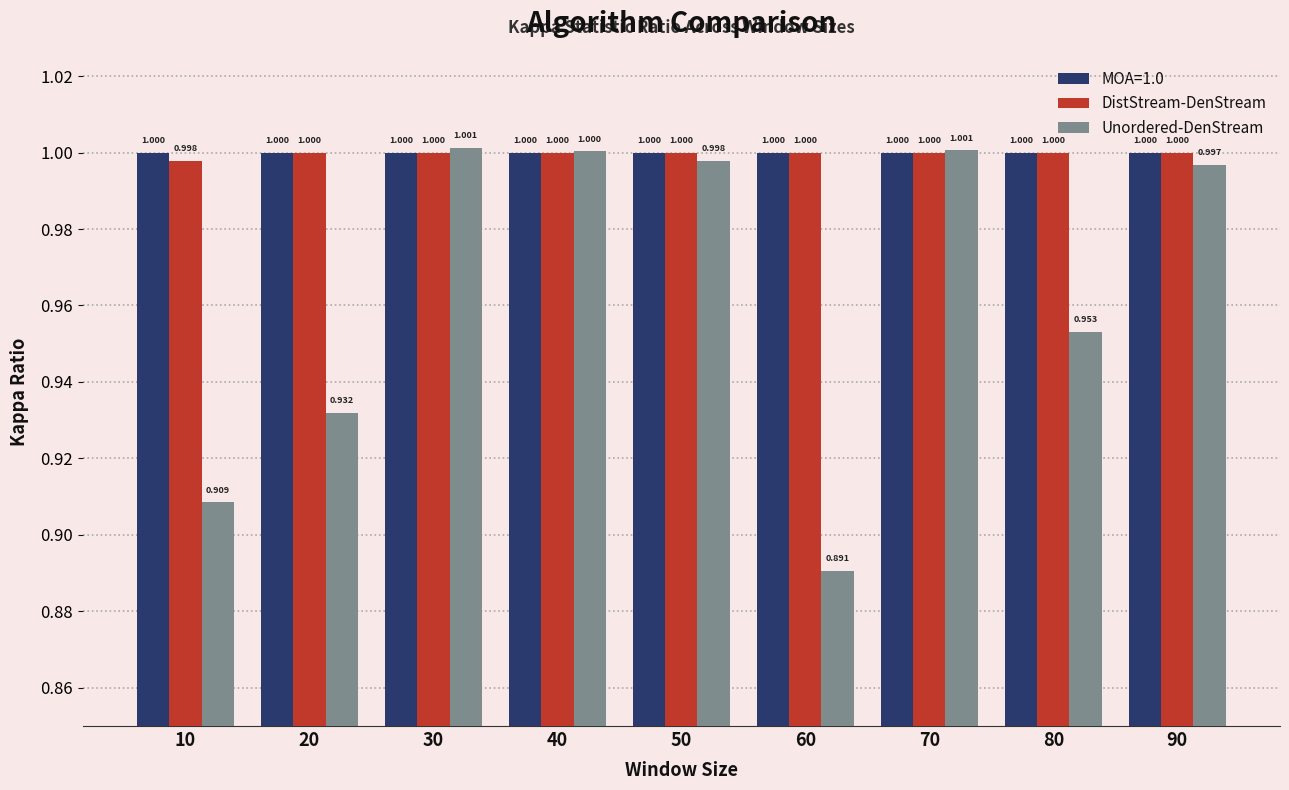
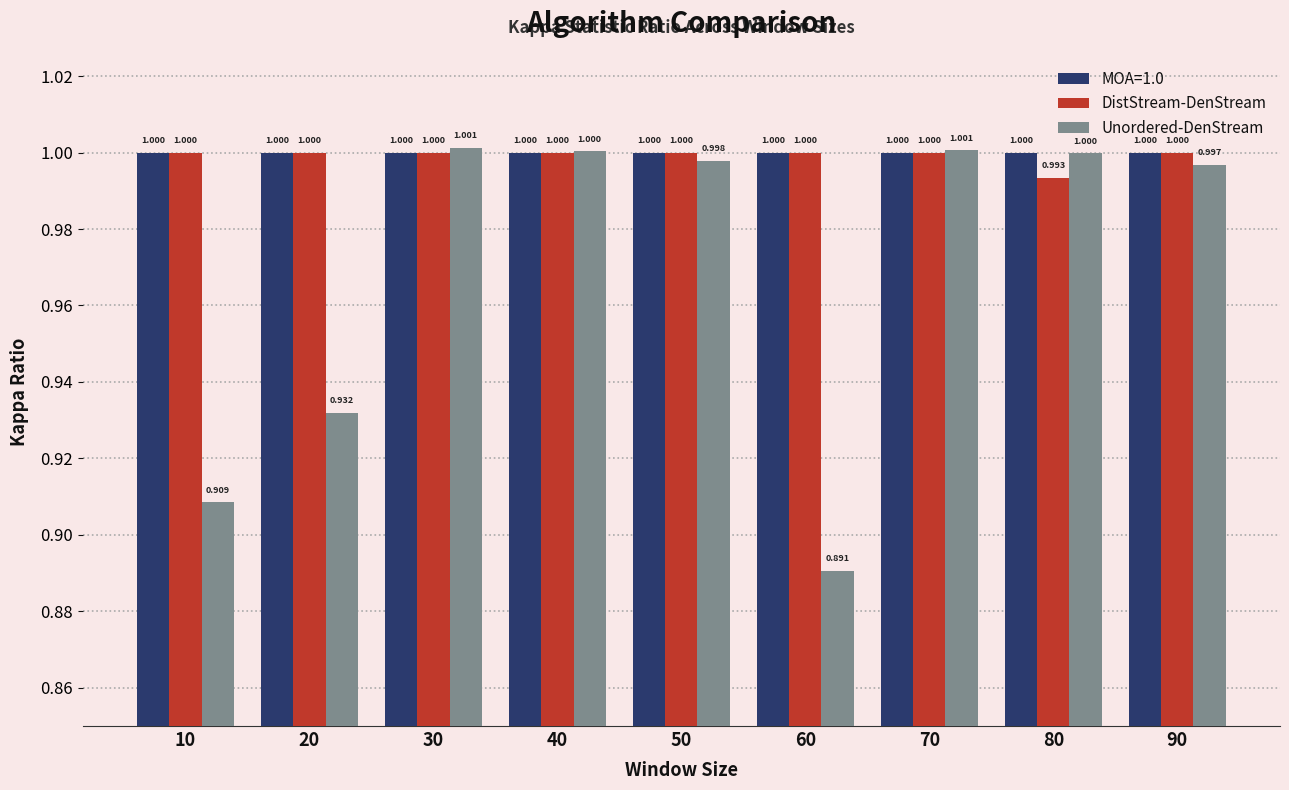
  {
    "MOA=1.0": {
      "10": 1.000,
      "20": 1.000,
      "30": 1.000,
      "40": 1.000,
      "50": 1.000,
      "60": 1.000,
      "70": 1.000,
      "80": 1.000,
      "90": 1.000
    },
    "DistStream-DenStream": {
-     "10": 0.998,
+     "10": 1.000,
      "20": 1.000,
      "30": 1.000,
      "40": 1.000,
      "50": 1.000,
      "60": 1.000,
      "70": 1.000,
-     "80": 1.000,
+     "80": 0.993,
      "90": 1.000
    },
    "Unordered-DenStream": {
      "10": 0.909,
      "20": 0.932,
      "30": 1.001,
      "40": 1.000,
      "50": 0.998,
      "60": 0.891,
      "70": 1.001,
-     "80": 0.953,
+     "80": 1.000,
      "90": 0.997
    }
  }
